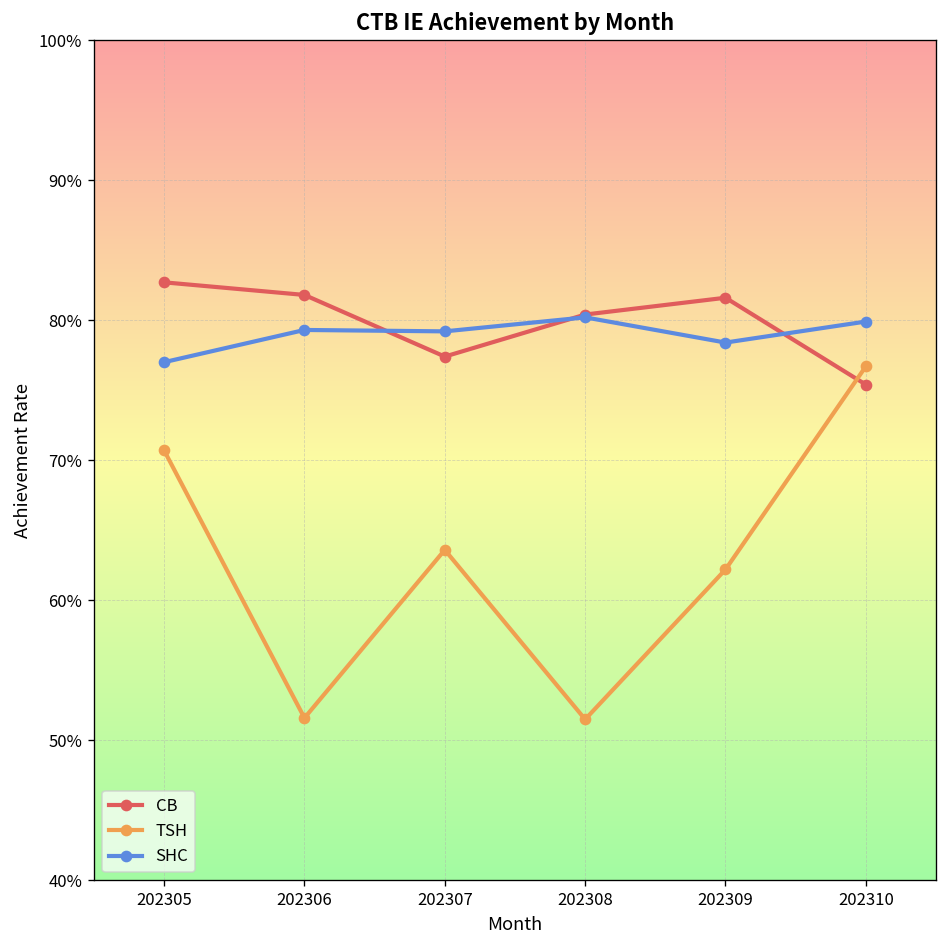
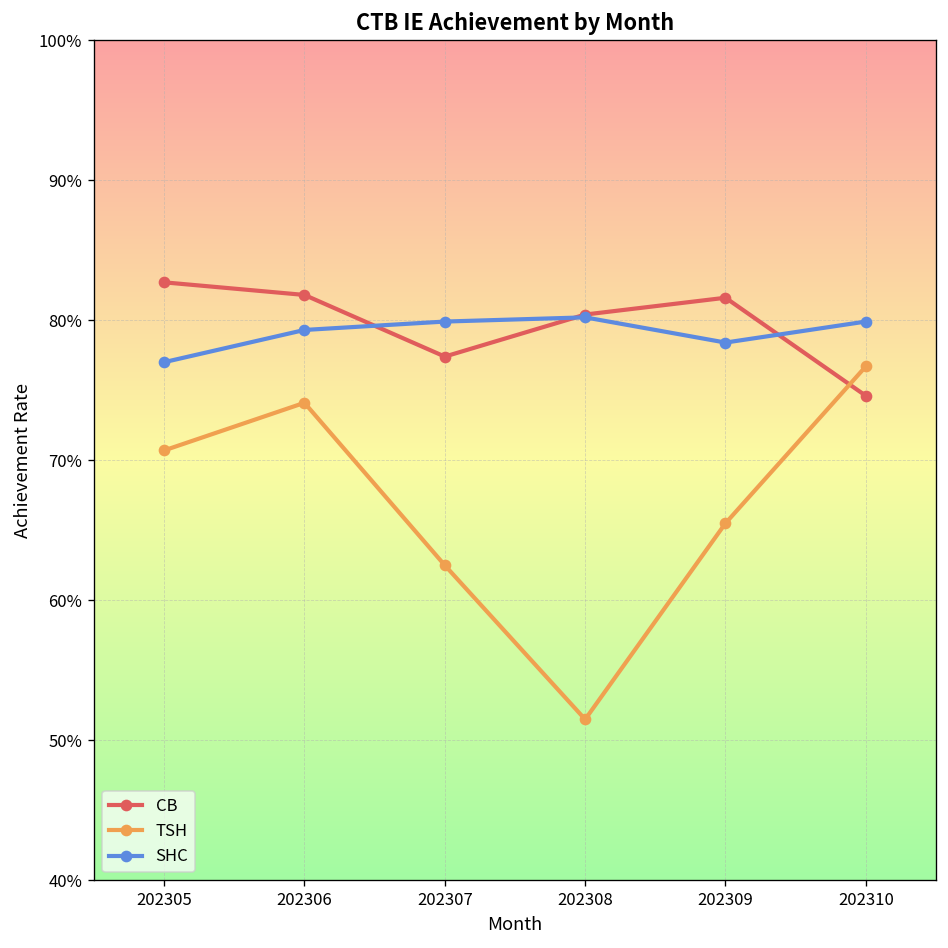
  {
    "CB": {
      "202305": "82.7%",
      "202306": "81.8%",
      "202307": "77.4%",
      "202309": "81.6%",
-     "202310": "75.4%"
+     "202310": "74.6%"
    },
    "TSH": {
      "202305": "70.7%",
-     "202306": "51.6%",
-     "202307": "63.6%",
+     "202306": "74.1%",
+     "202307": "62.5%",
      "202308": "51.5%",
-     "202309": "62.2%",
+     "202309": "65.5%",
      "202310": "76.7%"
    },
    "SHC": {
      "202305": "77.0%",
      "202306": "79.3%",
-     "202307": "79.2%",
+     "202307": "79.9%",
      "202309": "78.4%",
      "202310": "79.9%"
    }
  }
